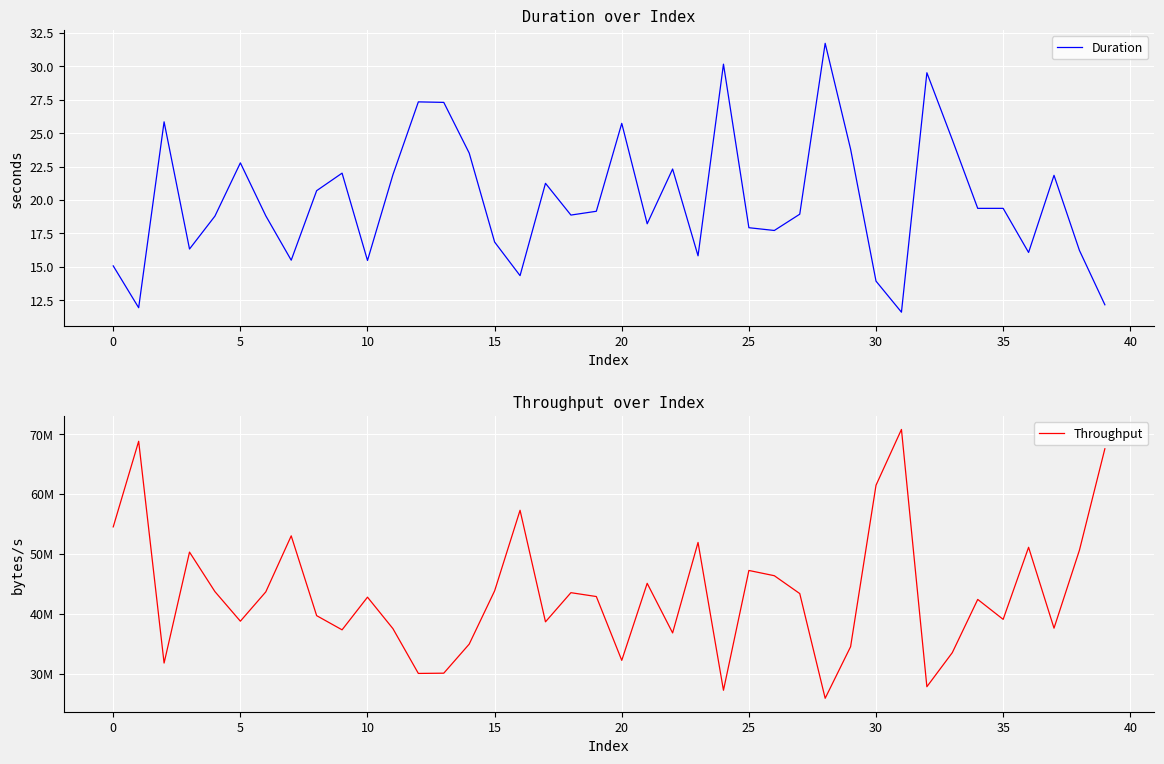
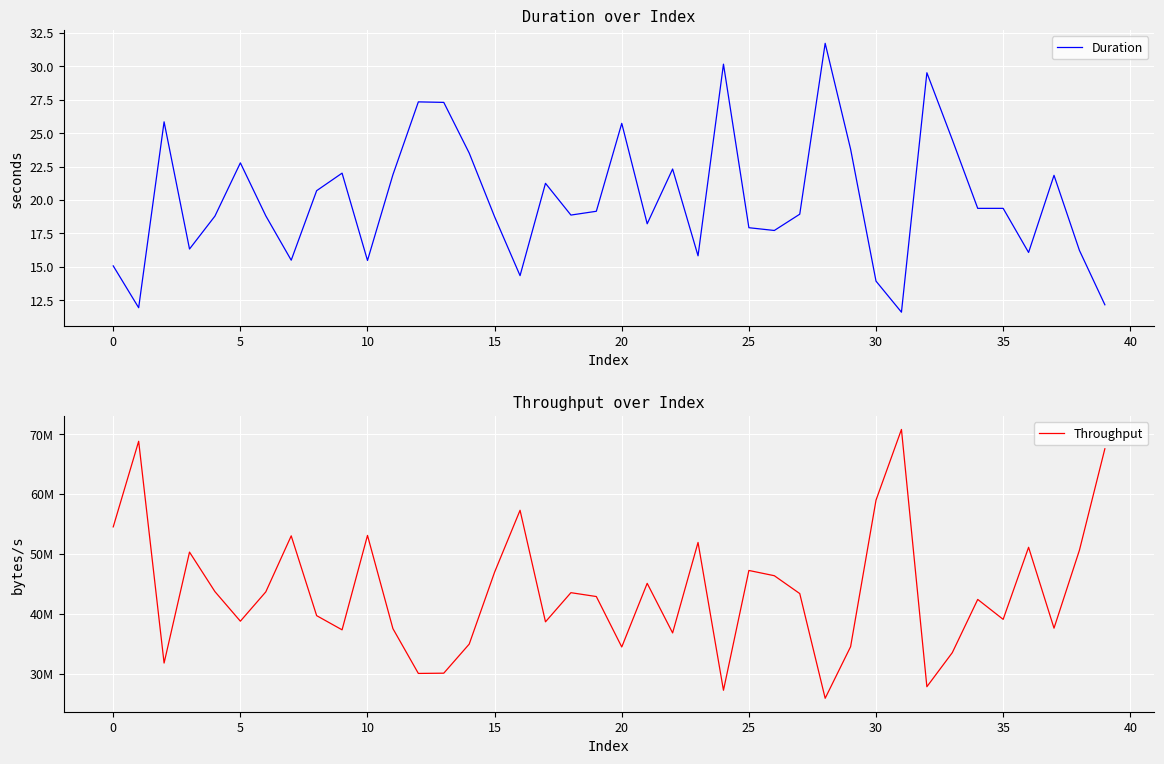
  {
    "Duration over Index": {
      "0": 15.1,
      "5": 22.8,
      "10": 15.5,
-     "15": 16.9,
+     "15": 18.7,
      "20": 25.7,
      "25": 17.9,
      "30": 13.9,
      "35": 19.4
    },
    "Throughput over Index": {
      "0": 55000000,
      "5": 39000000,
-     "10": 43000000,
-     "15": 44000000,
-     "20": 32000000,
+     "10": 53000000,
+     "15": 47000000,
+     "20": 34000000,
      "25": 47000000,
-     "30": 61000000,
+     "30": 59000000,
      "35": 39000000
    }
  }
